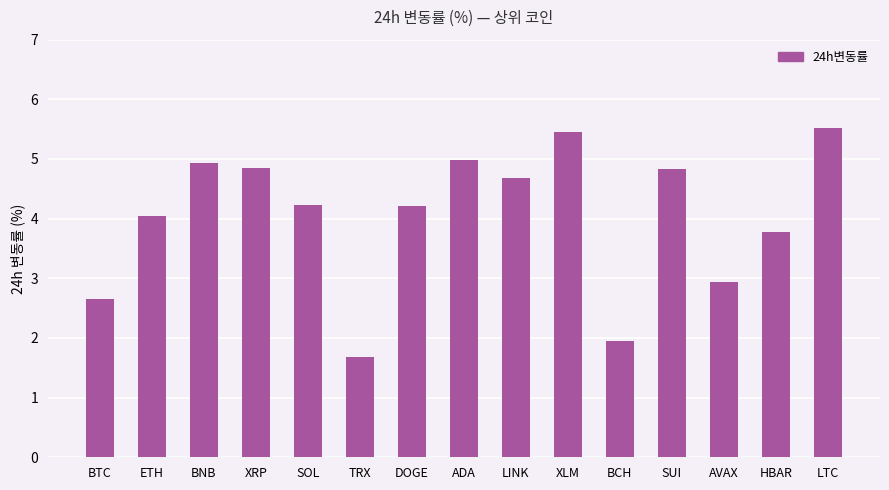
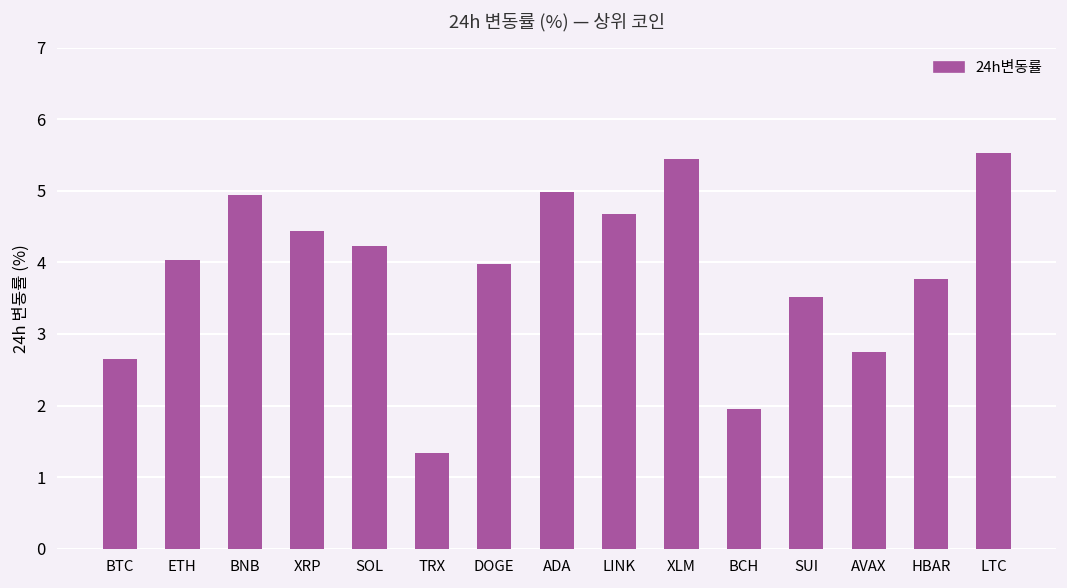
  {
    "BTC": 2.6,
    "ETH": 4.0,
    "BNB": 4.9,
-   "XRP": 4.8,
+   "XRP": 4.4,
    "SOL": 4.2,
-   "TRX": 1.7,
-   "DOGE": 4.2,
+   "TRX": 1.3,
+   "DOGE": 4.0,
    "ADA": 5.0,
    "LINK": 4.7,
    "XLM": 5.4,
    "BCH": 1.9,
-   "SUI": 4.8,
-   "AVAX": 2.9,
+   "SUI": 3.5,
+   "AVAX": 2.8,
    "HBAR": 3.8,
    "LTC": 5.5
  }
